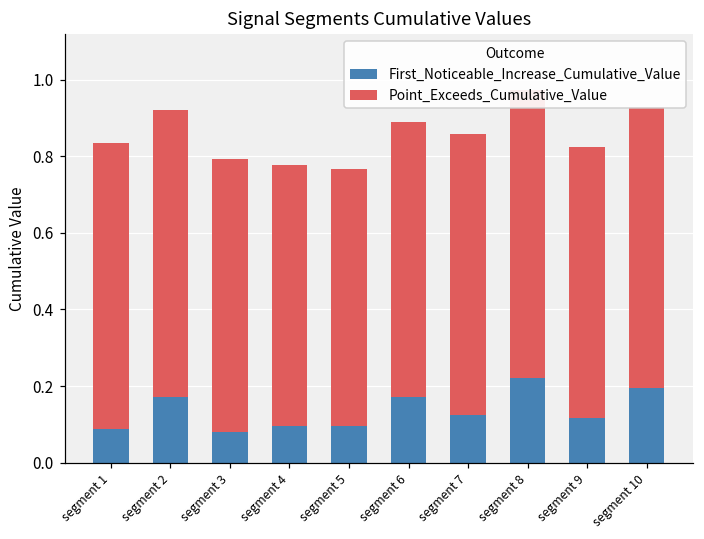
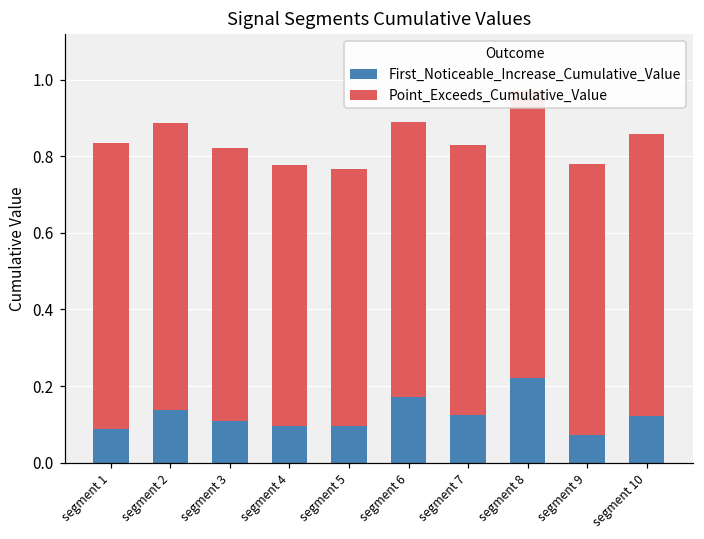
  {
    "First_Noticeable_Increase_Cumulative_Value": {
      "segment 1": 0.09,
-     "segment 2": 0.17,
-     "segment 3": 0.08,
+     "segment 2": 0.14,
+     "segment 3": 0.11,
      "segment 4": 0.09,
      "segment 5": 0.10,
      "segment 6": 0.17,
      "segment 7": 0.12,
      "segment 8": 0.22,
-     "segment 9": 0.12,
-     "segment 10": 0.20
+     "segment 9": 0.07,
+     "segment 10": 0.12
    },
    "Point_Exceeds_Cumulative_Value": {
      "segment 1": 0.75,
      "segment 2": 0.75,
      "segment 3": 0.71,
      "segment 4": 0.68,
      "segment 5": 0.67,
      "segment 6": 0.72,
-     "segment 7": 0.74,
+     "segment 7": 0.71,
      "segment 9": 0.71
    }
  }
